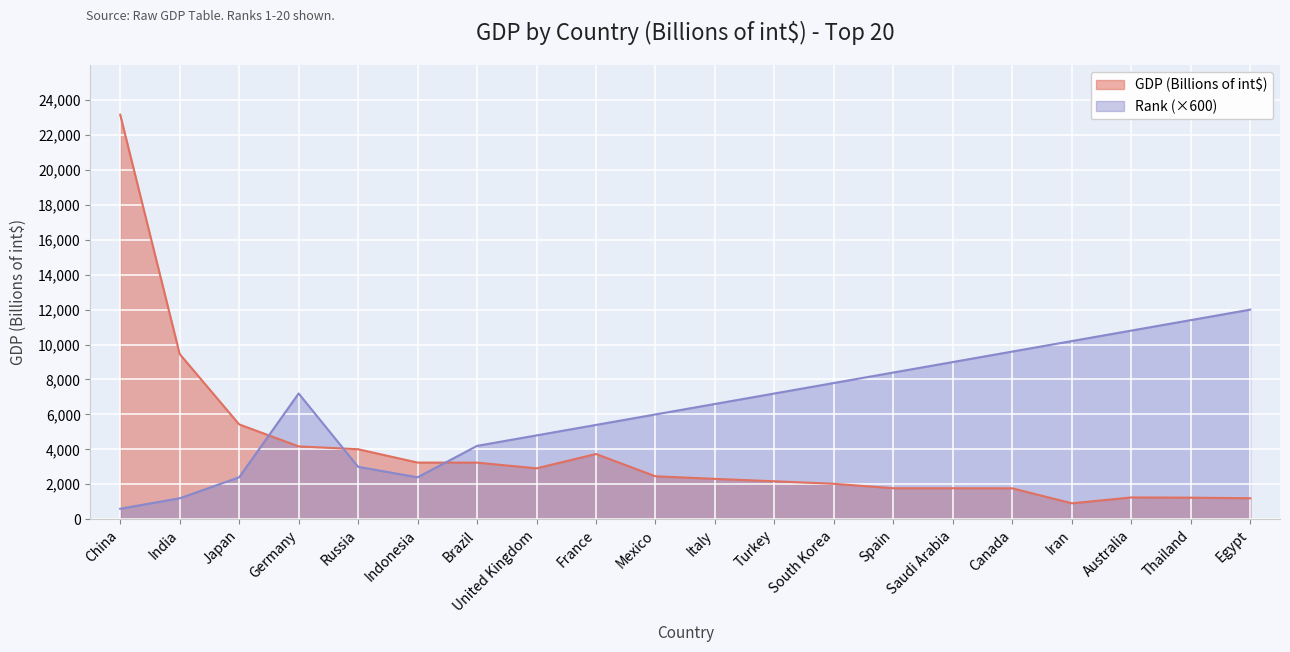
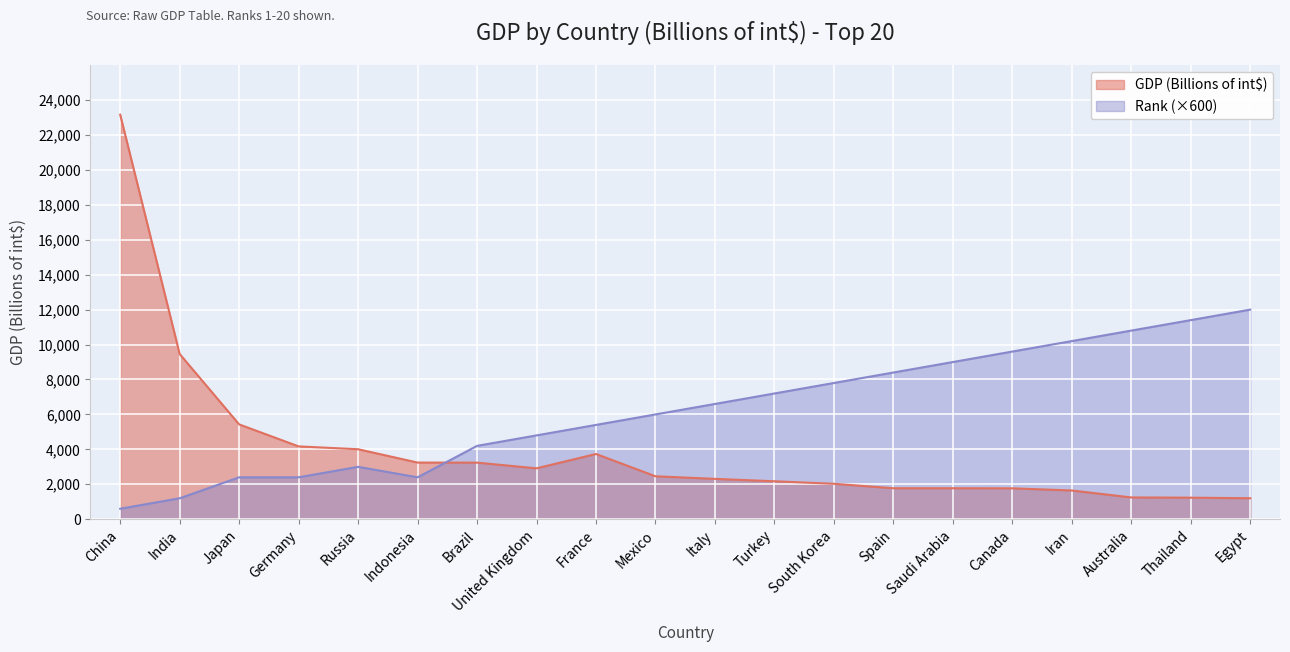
  {
    "GDP (Billions of int$)": {
      "China": "23,200",
      "India": "9,500",
      "Japan": "5,400",
      "Germany": "4,200",
      "Russia": "4,000",
      "Indonesia": "3,200",
      "Brazil": "3,200",
      "United Kingdom": "2,900",
      "France": "3,700",
      "Mexico": "2,500",
      "Italy": "2,300",
      "Turkey": "2,200",
      "South Korea": "2,000",
      "Spain": "1,800",
      "Saudi Arabia": "1,800",
      "Canada": "1,800",
-     "Iran": "900",
+     "Iran": "1,600",
      "Australia": "1,200",
      "Thailand": "1,200",
      "Egypt": "1,200"
    },
    "Rank (×600)": {
      "China": "600",
      "India": "1,200",
      "Japan": "2,400",
-     "Germany": "7,200",
+     "Germany": "2,400",
      "Russia": "3,000",
      "Indonesia": "2,400",
      "Brazil": "4,200",
      "United Kingdom": "4,800",
      "France": "5,400",
      "Mexico": "6,000",
      "Italy": "6,600",
      "Turkey": "7,200",
      "South Korea": "7,800",
      "Spain": "8,400",
      "Saudi Arabia": "9,000",
      "Canada": "9,600",
      "Iran": "10,200",
      "Australia": "10,800",
      "Thailand": "11,400",
      "Egypt": "12,000"
    }
  }
